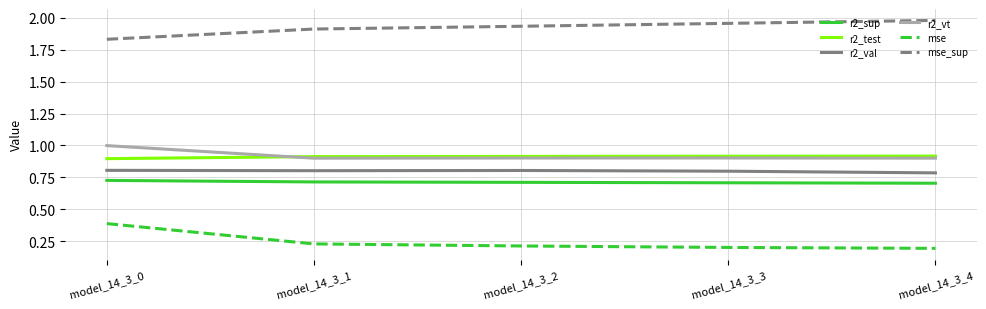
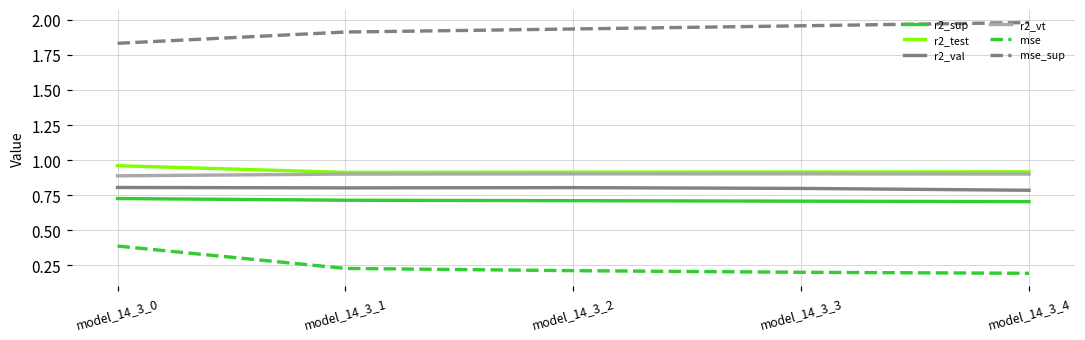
  {
    "r2_test": {
-     "model_14_3_0": 0.90
+     "model_14_3_0": 0.96
    },
    "r2_vt": {
-     "model_14_3_0": 1.00
+     "model_14_3_0": 0.89
    }
  }
